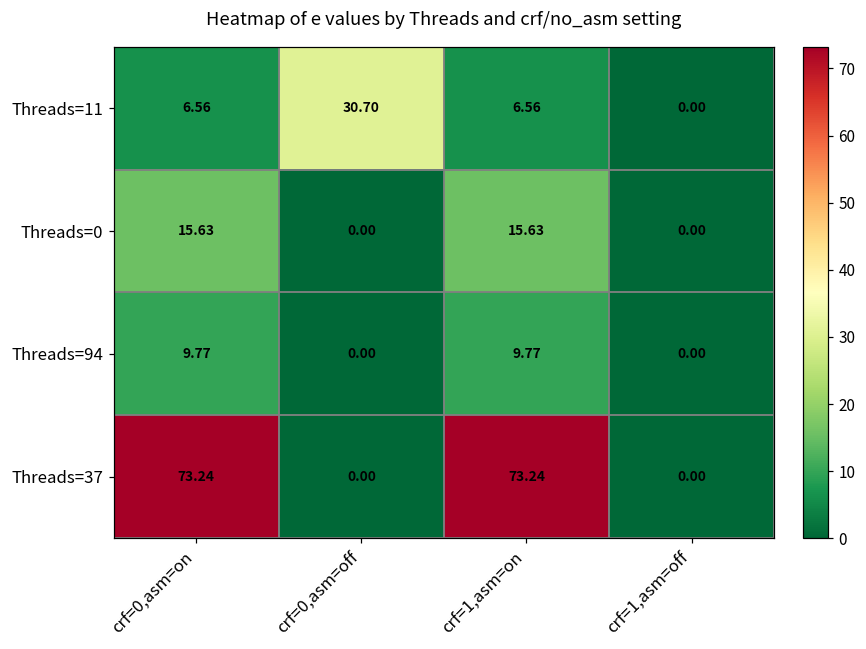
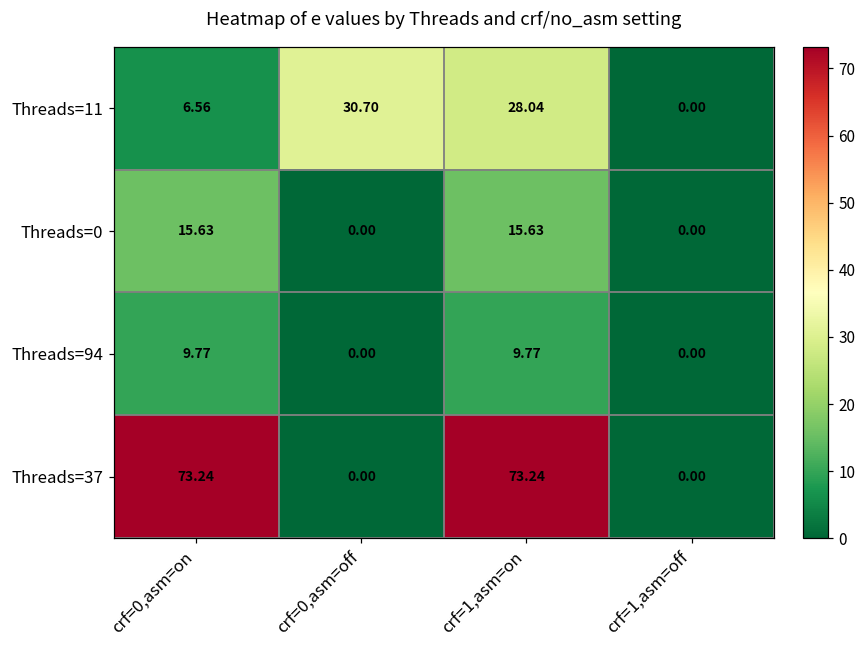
  {
    "Threads=11": {
      "crf=0,asm=on": 6.56,
      "crf=0,asm=off": 30.70,
-     "crf=1,asm=on": 6.56,
+     "crf=1,asm=on": 28.04,
      "crf=1,asm=off": 0.00
    },
    "Threads=0": {
      "crf=0,asm=on": 15.63,
      "crf=0,asm=off": 0.00,
      "crf=1,asm=on": 15.63,
      "crf=1,asm=off": 0.00
    },
    "Threads=94": {
      "crf=0,asm=on": 9.77,
      "crf=0,asm=off": 0.00,
      "crf=1,asm=on": 9.77,
      "crf=1,asm=off": 0.00
    },
    "Threads=37": {
      "crf=0,asm=on": 73.24,
      "crf=0,asm=off": 0.00,
      "crf=1,asm=on": 73.24,
      "crf=1,asm=off": 0.00
    }
  }
